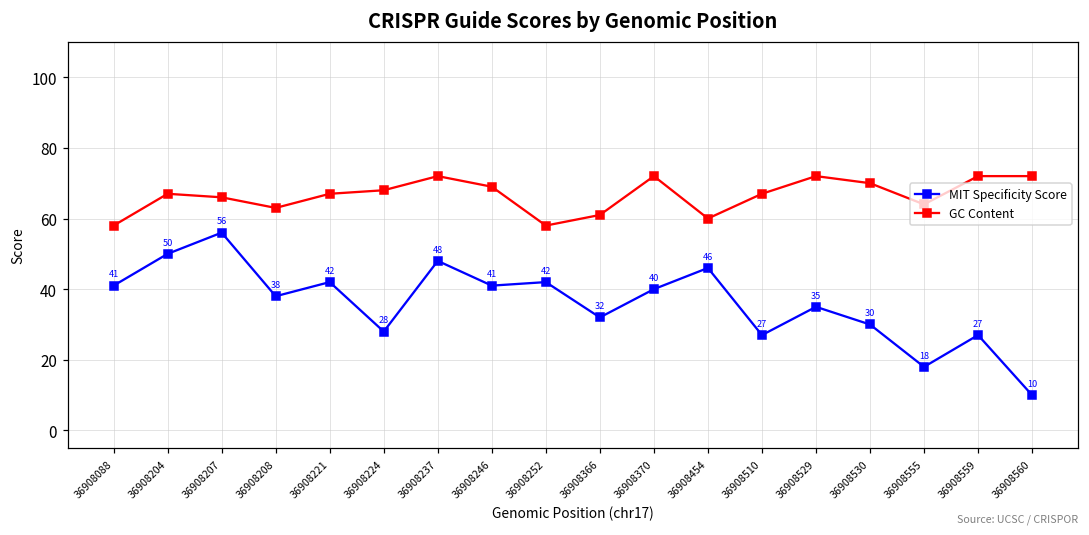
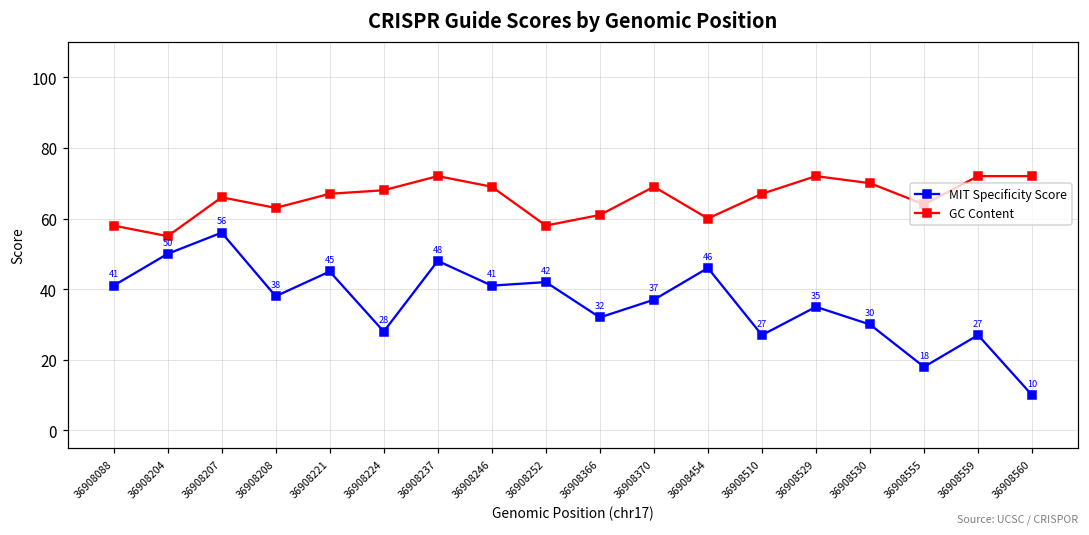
  {
    "MIT Specificity Score": {
      "36908088": 41,
      "36908204": 50,
      "36908207": 56,
      "36908208": 38,
-     "36908221": 42,
+     "36908221": 45,
      "36908224": 28,
      "36908237": 48,
      "36908246": 41,
      "36908252": 42,
      "36908366": 32,
-     "36908370": 40,
+     "36908370": 37,
      "36908454": 46,
      "36908510": 27,
      "36908529": 35,
      "36908530": 30,
      "36908555": 18,
      "36908559": 27,
      "36908560": 10
    },
    "GC Content": {
      "36908088": 58,
-     "36908204": 67,
+     "36908204": 55,
      "36908207": 66,
      "36908208": 63,
      "36908221": 67,
      "36908224": 68,
      "36908237": 72,
      "36908246": 69,
      "36908252": 58,
      "36908366": 61,
-     "36908370": 72,
+     "36908370": 69,
      "36908454": 60,
      "36908510": 67,
      "36908529": 72,
      "36908530": 70,
      "36908559": 72,
      "36908560": 72
    }
  }
